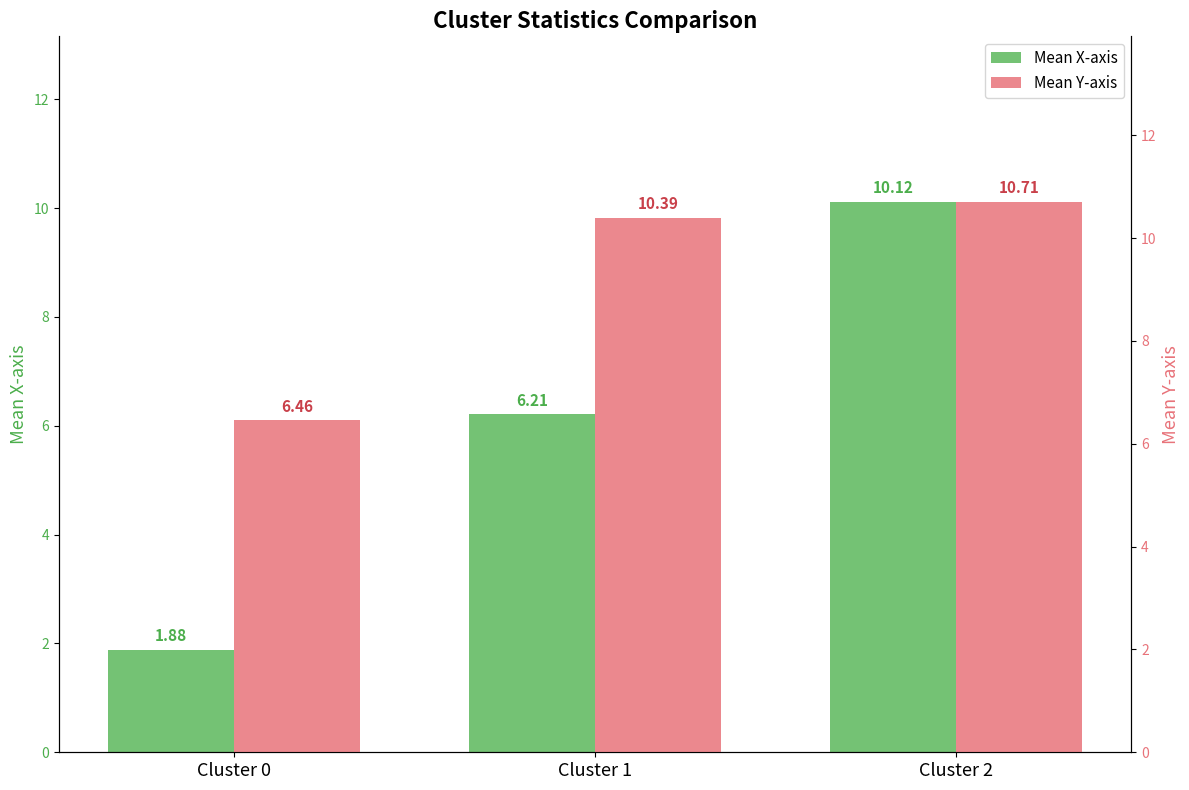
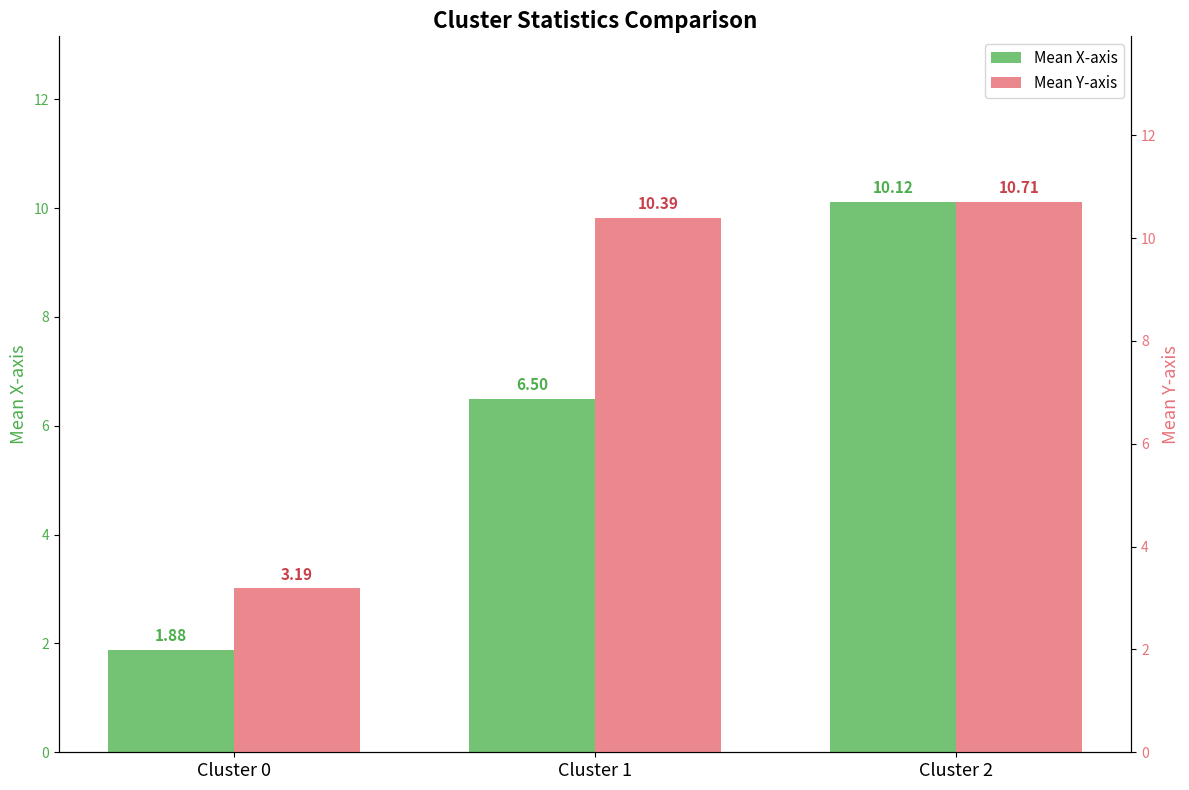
  {
    "Mean X-axis": {
      "Cluster 0": 1.88,
-     "Cluster 1": 6.21,
+     "Cluster 1": 6.50,
      "Cluster 2": 10.12
    },
    "Mean Y-axis": {
-     "Cluster 0": 6.46,
+     "Cluster 0": 3.19,
      "Cluster 1": 10.39,
      "Cluster 2": 10.71
    }
  }
